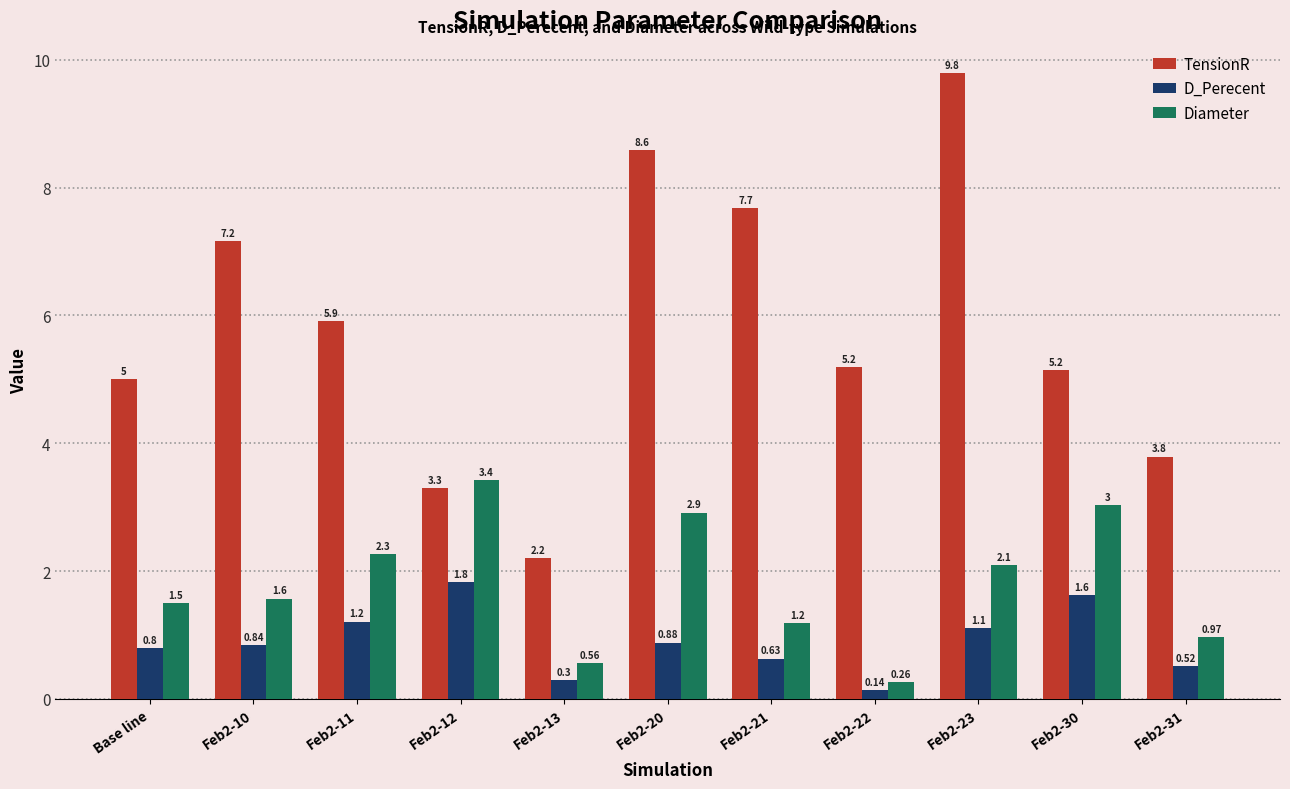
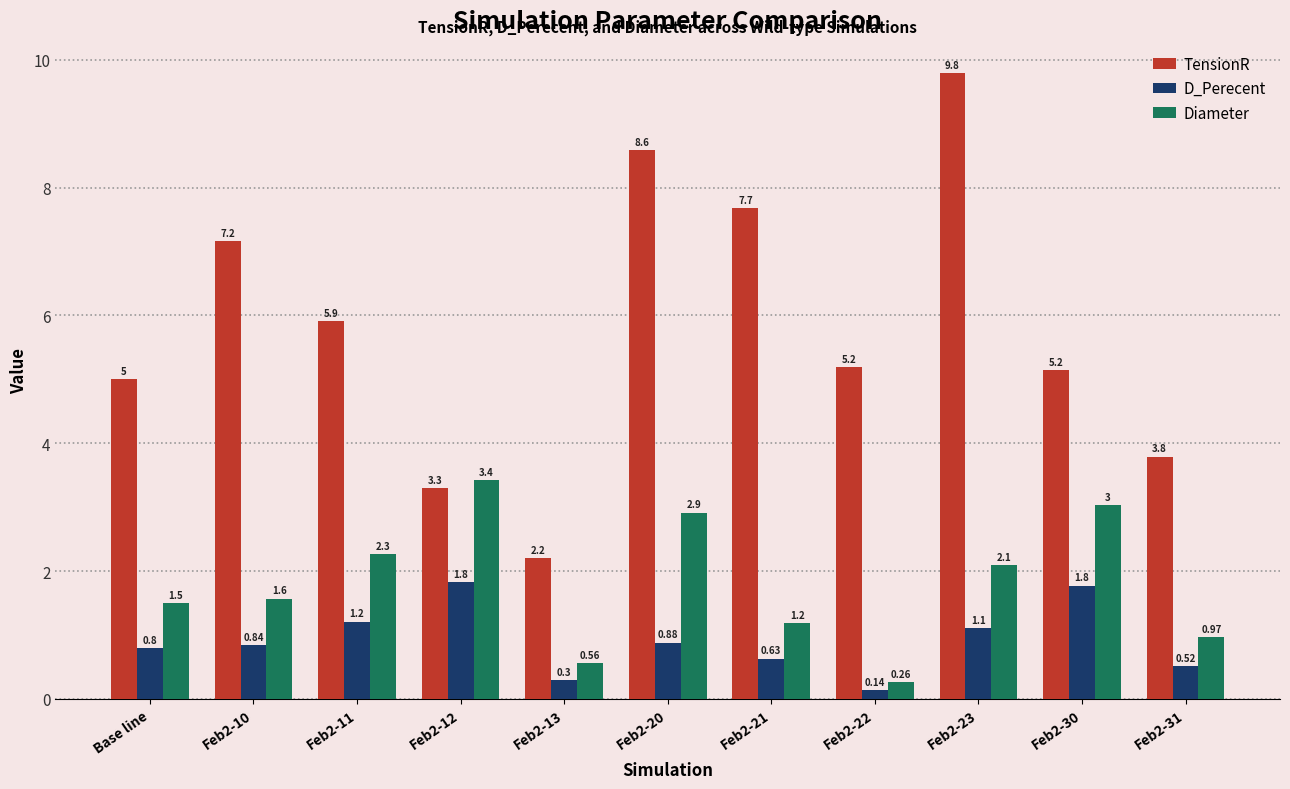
  {
    "TensionR": {
      "Base line": 5,
      "Feb2-10": 7.2,
      "Feb2-11": 5.9,
      "Feb2-12": 3.3,
      "Feb2-13": 2.2,
      "Feb2-20": 8.6,
      "Feb2-21": 7.7,
      "Feb2-22": 5.2,
      "Feb2-23": 9.8,
      "Feb2-30": 5.2,
      "Feb2-31": 3.8
    },
    "D_Perecent": {
      "Base line": 0.8,
      "Feb2-10": 0.84,
      "Feb2-11": 1.2,
      "Feb2-12": 1.8,
      "Feb2-13": 0.3,
      "Feb2-20": 0.88,
      "Feb2-21": 0.63,
      "Feb2-22": 0.14,
      "Feb2-23": 1.1,
-     "Feb2-30": 1.6,
+     "Feb2-30": 1.8,
      "Feb2-31": 0.52
    },
    "Diameter": {
      "Base line": 1.5,
      "Feb2-10": 1.6,
      "Feb2-11": 2.3,
      "Feb2-12": 3.4,
      "Feb2-13": 0.56,
      "Feb2-20": 2.9,
      "Feb2-21": 1.2,
      "Feb2-22": 0.26,
      "Feb2-23": 2.1,
      "Feb2-30": 3,
      "Feb2-31": 0.97
    }
  }
